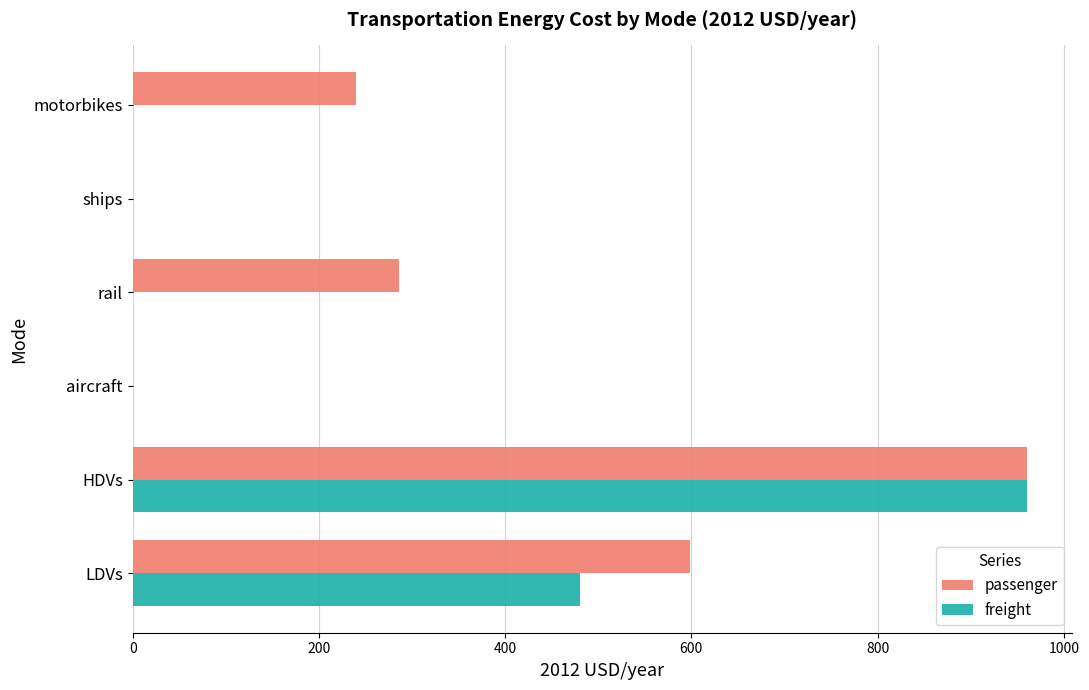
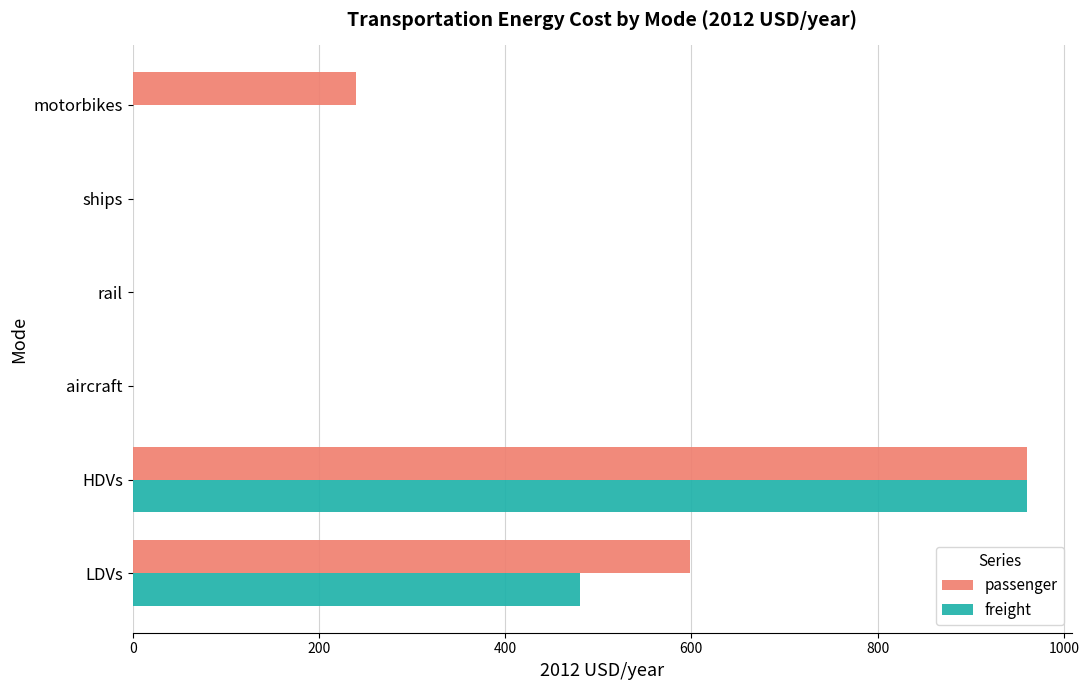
  {
    "passenger": {
      "motorbikes": 240,
      "ships": 0,
-     "rail": 290,
+     "rail": 0,
      "aircraft": 0,
      "HDVs": 960,
      "LDVs": 600
    },
    "freight": {
      "motorbikes": 0,
      "ships": 0,
      "rail": 0,
      "aircraft": 0,
      "HDVs": 960,
      "LDVs": 480
    }
  }
